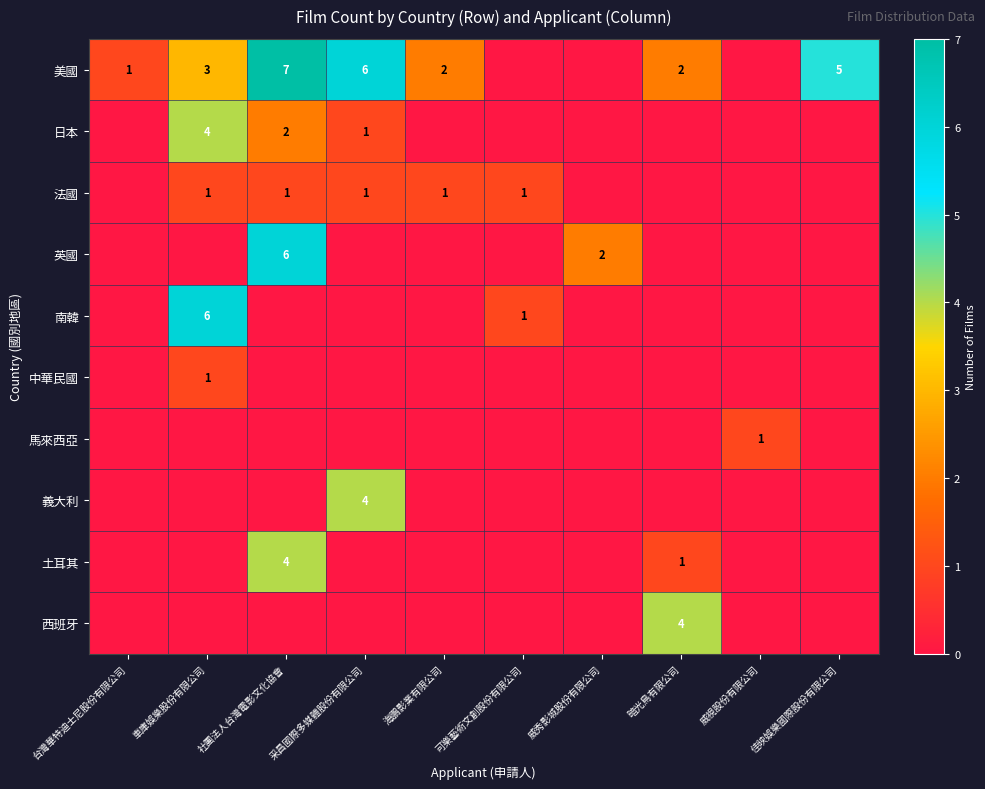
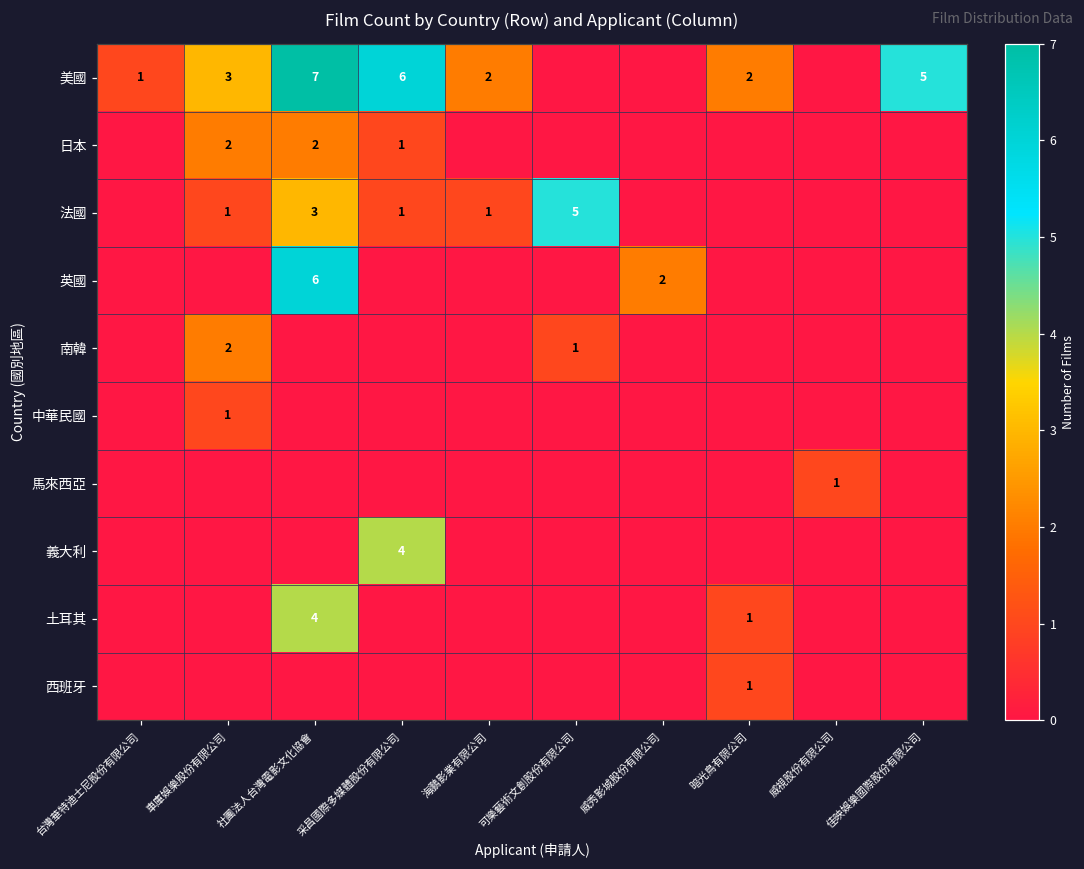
  {
    "美國": {
      "台灣華特迪士尼股份有限公司": 1,
      "車庫娛樂股份有限公司": 3,
      "社團法人台灣電影文化協會": 7,
      "采昌國際多媒體股份有限公司": 6,
      "海鵬影業有限公司": 2,
      "暗光鳥有限公司": 2,
      "佳映娛樂國際股份有限公司": 5
    },
    "日本": {
-     "車庫娛樂股份有限公司": 4,
+     "車庫娛樂股份有限公司": 2,
      "社團法人台灣電影文化協會": 2,
      "采昌國際多媒體股份有限公司": 1
    },
    "法國": {
      "車庫娛樂股份有限公司": 1,
-     "社團法人台灣電影文化協會": 1,
+     "社團法人台灣電影文化協會": 3,
      "采昌國際多媒體股份有限公司": 1,
      "海鵬影業有限公司": 1,
-     "可樂藝術文創股份有限公司": 1
+     "可樂藝術文創股份有限公司": 5
    },
    "英國": {
      "社團法人台灣電影文化協會": 6,
      "威秀影城股份有限公司": 2
    },
    "南韓": {
-     "車庫娛樂股份有限公司": 6,
+     "車庫娛樂股份有限公司": 2,
      "可樂藝術文創股份有限公司": 1
    },
    "中華民國": {
      "車庫娛樂股份有限公司": 1
    },
    "馬來西亞": {
      "威視股份有限公司": 1
    },
    "義大利": {
      "采昌國際多媒體股份有限公司": 4
    },
    "土耳其": {
      "社團法人台灣電影文化協會": 4,
      "暗光鳥有限公司": 1
    },
    "西班牙": {
-     "暗光鳥有限公司": 4
+     "暗光鳥有限公司": 1
    }
  }
